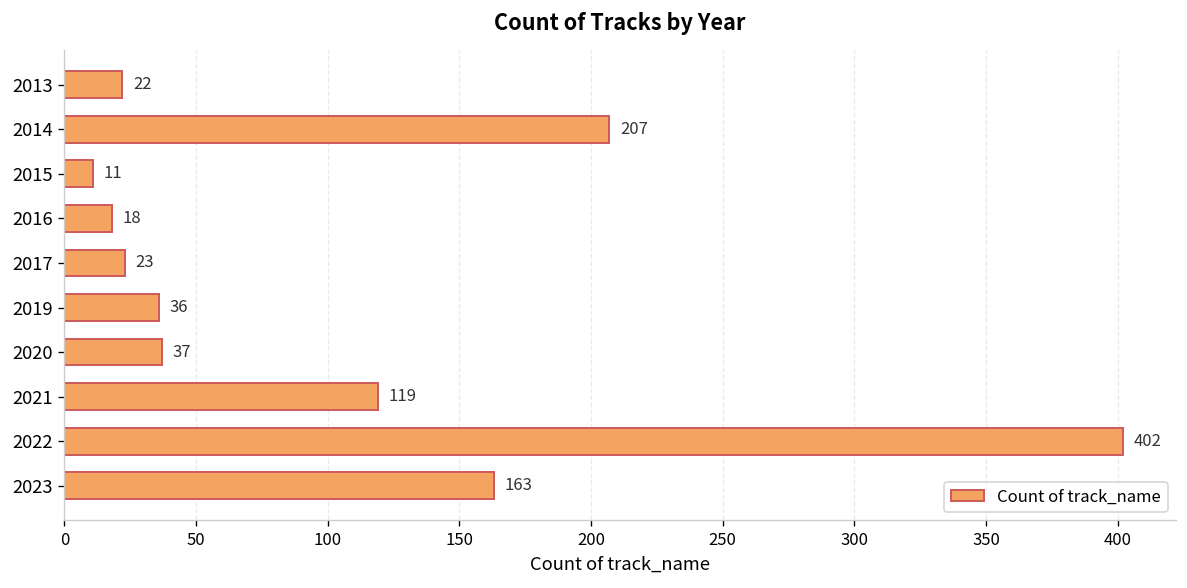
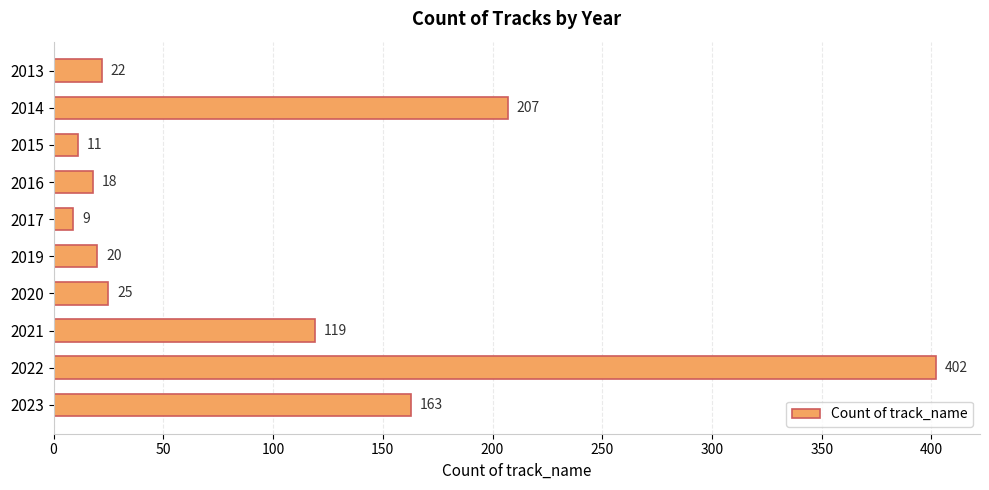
  {
    "2013": 22,
    "2014": 207,
    "2015": 11,
    "2016": 18,
-   "2017": 23,
-   "2019": 36,
-   "2020": 37,
+   "2017": 9,
+   "2019": 20,
+   "2020": 25,
    "2021": 119,
    "2022": 402,
    "2023": 163
  }
